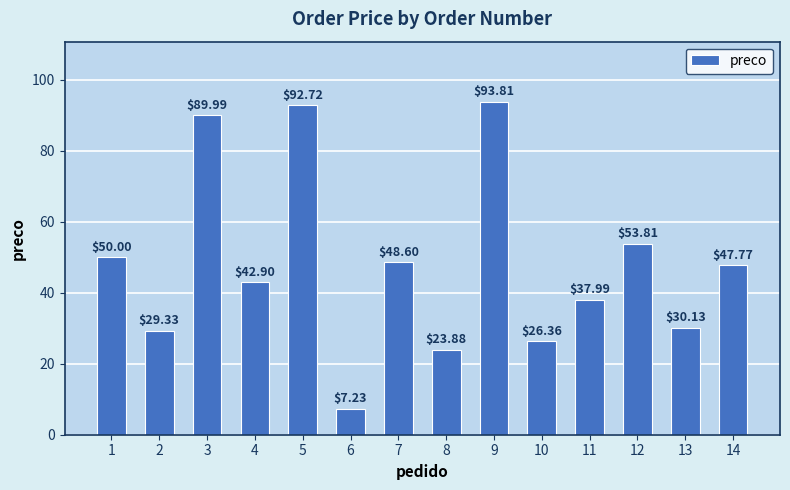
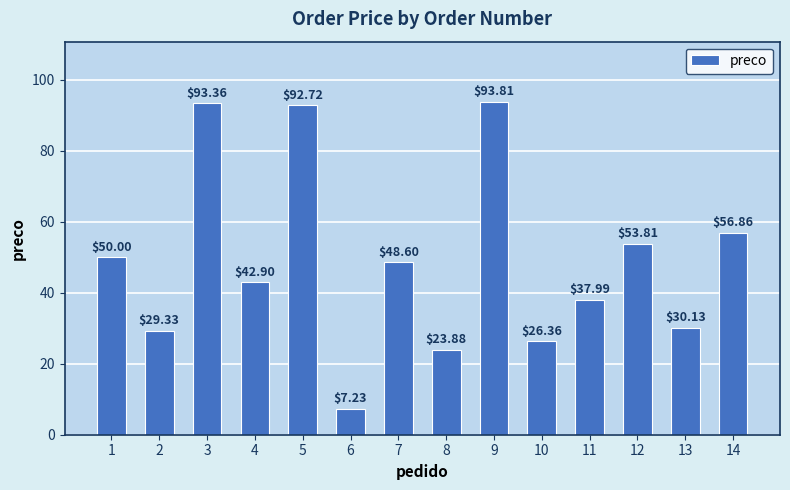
  {
    "1": "$50.00",
    "2": "$29.33",
-   "3": "$89.99",
+   "3": "$93.36",
    "4": "$42.90",
    "5": "$92.72",
    "6": "$7.23",
    "7": "$48.60",
    "8": "$23.88",
    "9": "$93.81",
    "10": "$26.36",
    "11": "$37.99",
    "12": "$53.81",
    "13": "$30.13",
-   "14": "$47.77"
+   "14": "$56.86"
  }
